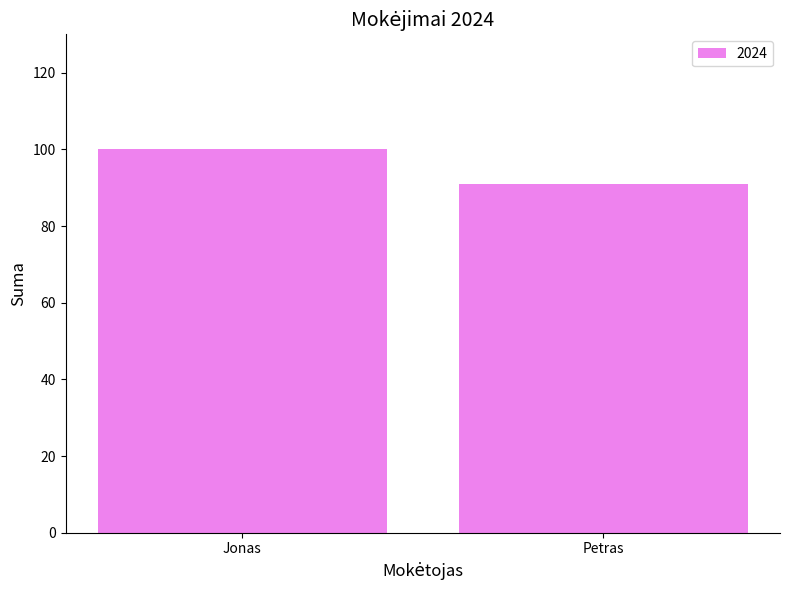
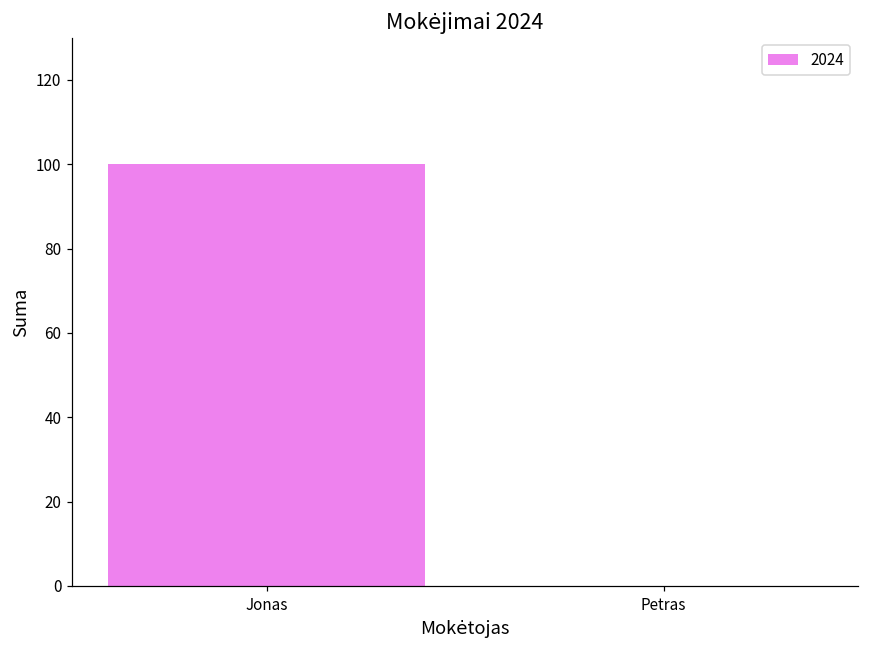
  {
    "Jonas": 100,
-   "Petras": 91
+   "Petras": 0
  }
